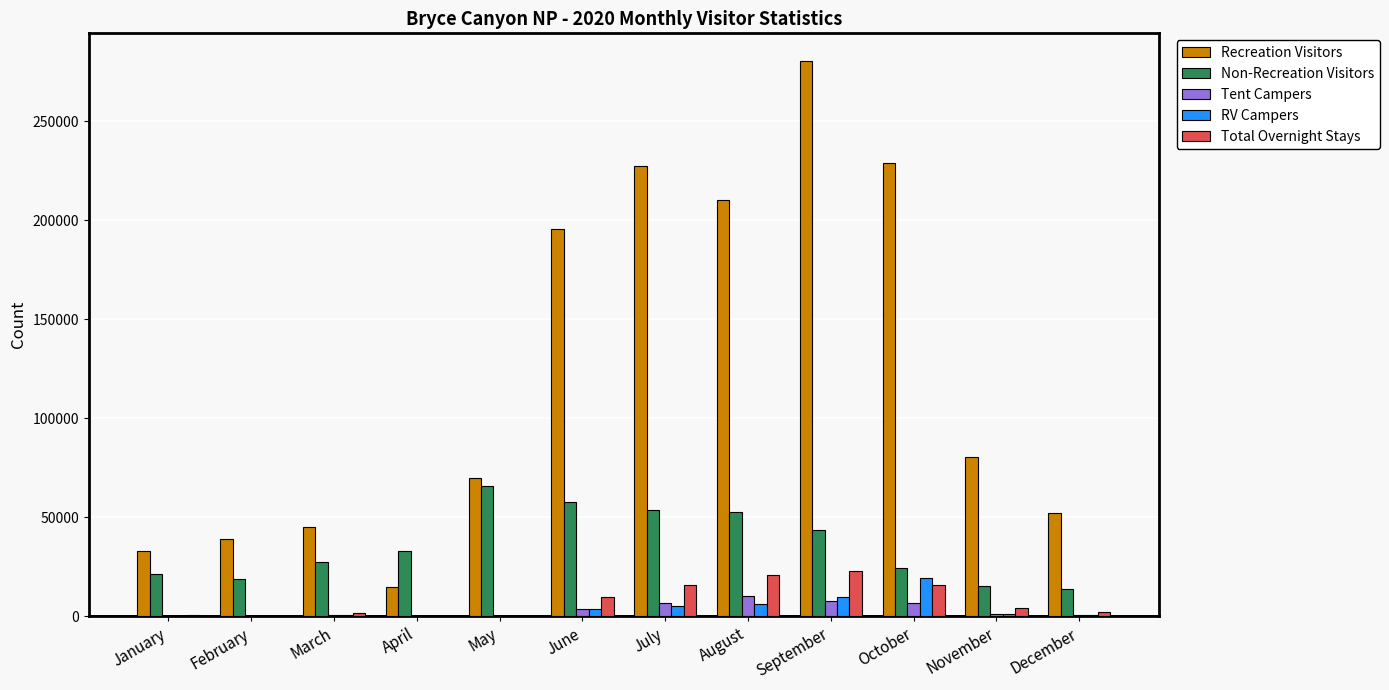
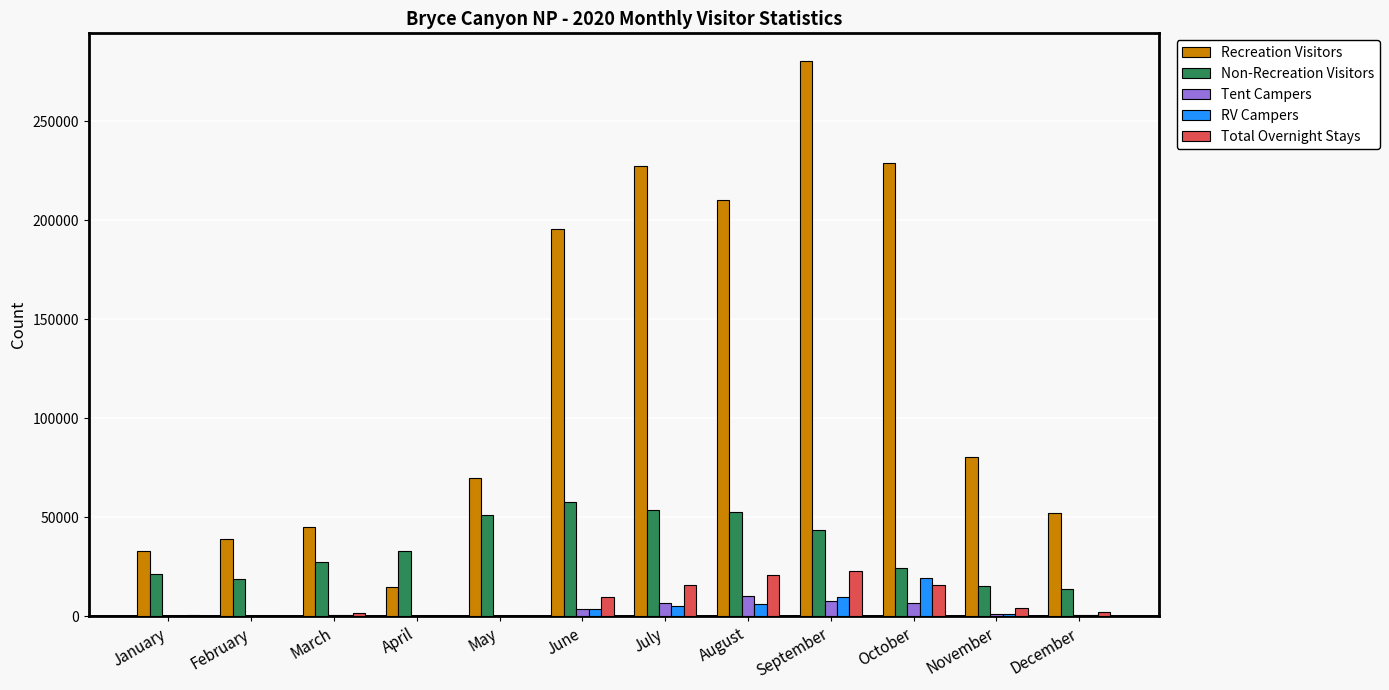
  {
    "Recreation Visitors": {
      "January": 33000,
      "February": 39000,
      "March": 45000,
      "April": 15000,
      "May": 70000,
      "June": 195000,
      "July": 228000,
      "August": 210000,
      "September": 280000,
      "October": 229000,
      "November": 81000,
      "December": 52000
    },
    "Non-Recreation Visitors": {
      "January": 21000,
      "February": 19000,
      "March": 28000,
      "April": 33000,
-     "May": 66000,
+     "May": 51000,
      "June": 58000,
      "July": 54000,
      "August": 52000,
      "September": 43000,
      "October": 24000,
      "November": 15000,
      "December": 14000
    },
    "Tent Campers": {
      "April": 0,
      "May": 0,
      "June": 4000,
      "July": 7000,
      "August": 10000,
      "September": 8000,
      "October": 7000
    },
    "RV Campers": {
      "April": 0,
      "May": 0,
      "June": 3000,
      "July": 5000,
      "August": 6000,
      "September": 10000,
      "October": 19000
    },
    "Total Overnight Stays": {
      "March": 2000,
      "May": 0,
      "June": 10000,
      "July": 16000,
      "August": 21000,
      "September": 23000,
      "October": 16000,
      "November": 4000,
      "December": 2000
    }
  }
